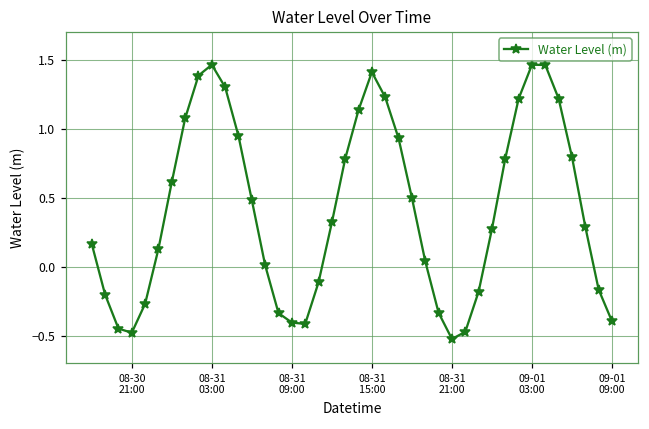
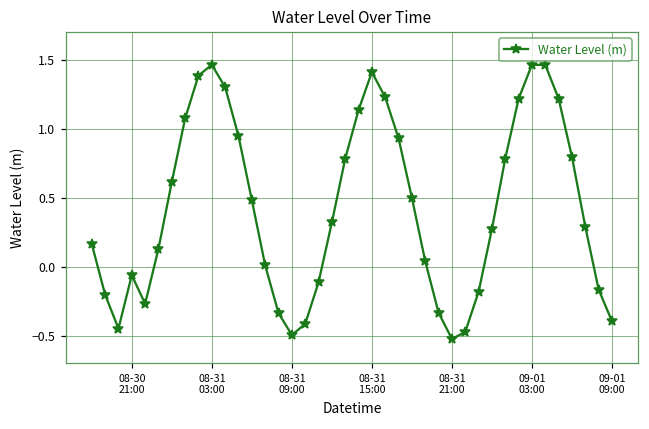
  {
-   "08-30 21:00": -0.48,
+   "08-30 21:00": -0.06,
    "08-31 03:00": 1.46,
-   "08-31 09:00": -0.41,
+   "08-31 09:00": -0.50,
    "08-31 15:00": 1.41,
    "08-31 21:00": -0.52,
    "09-01 03:00": 1.46,
    "09-01 09:00": -0.40
  }
